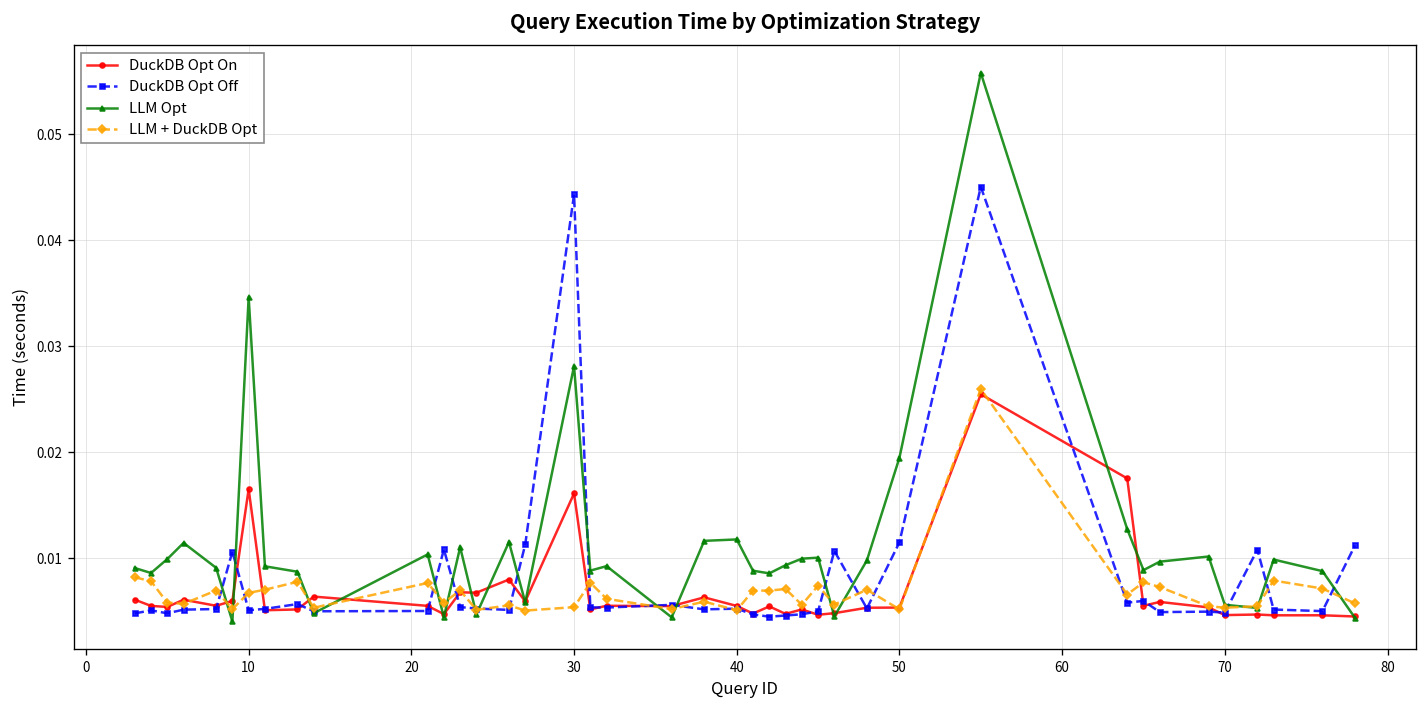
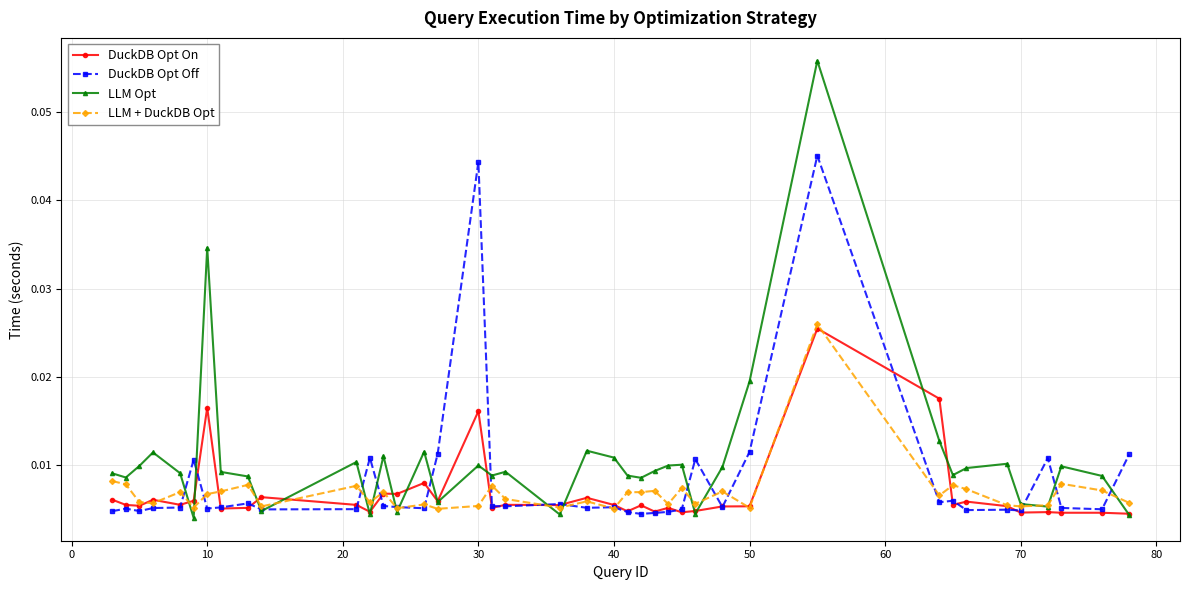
  {
    "DuckDB Opt On": {
      "10": 0.017,
      "30": 0.016
    },
    "DuckDB Opt Off": {
      "10": 0.005,
      "30": 0.044,
      "50": 0.011
    },
    "LLM Opt": {
      "10": 0.035,
-     "30": 0.028,
-     "40": 0.012,
+     "30": 0.010,
+     "40": 0.011,
      "50": 0.019
    },
    "LLM + DuckDB Opt": {
      "10": 0.007,
      "30": 0.005
    }
  }
